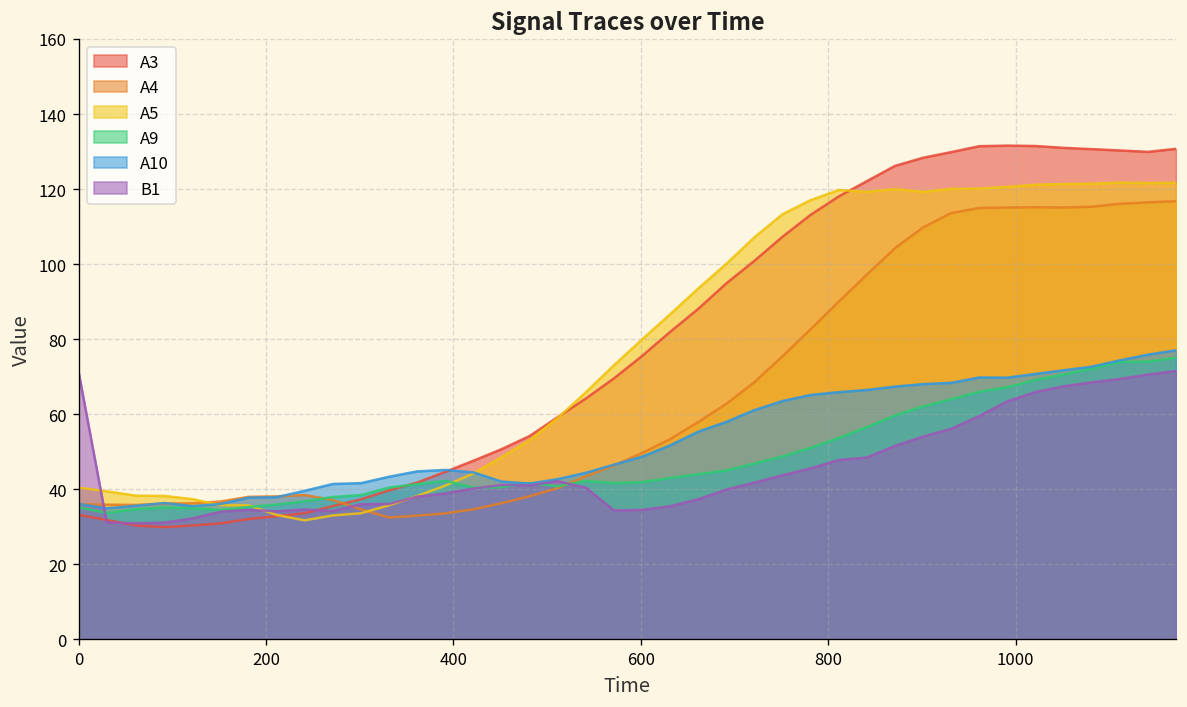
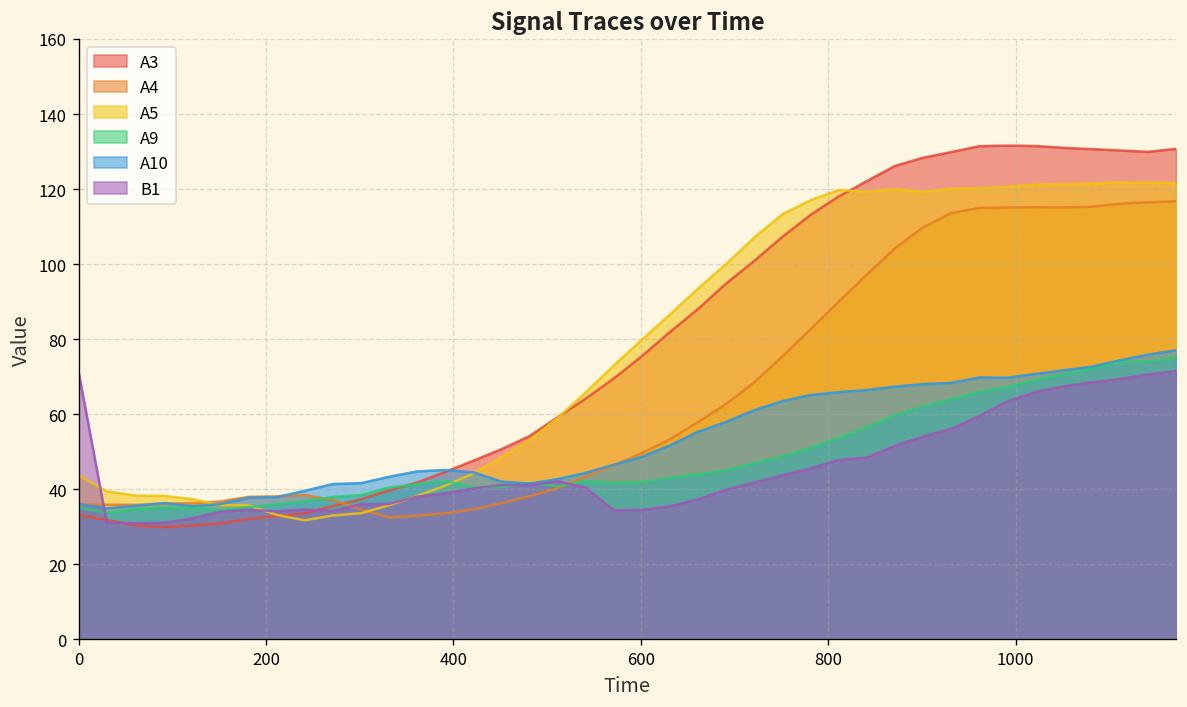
  {
    "A5": {
-     "0": 40
+     "0": 44
    },
    "A9": {
      "0": 35
    },
    "B1": {
      "0": 71
    }
  }
